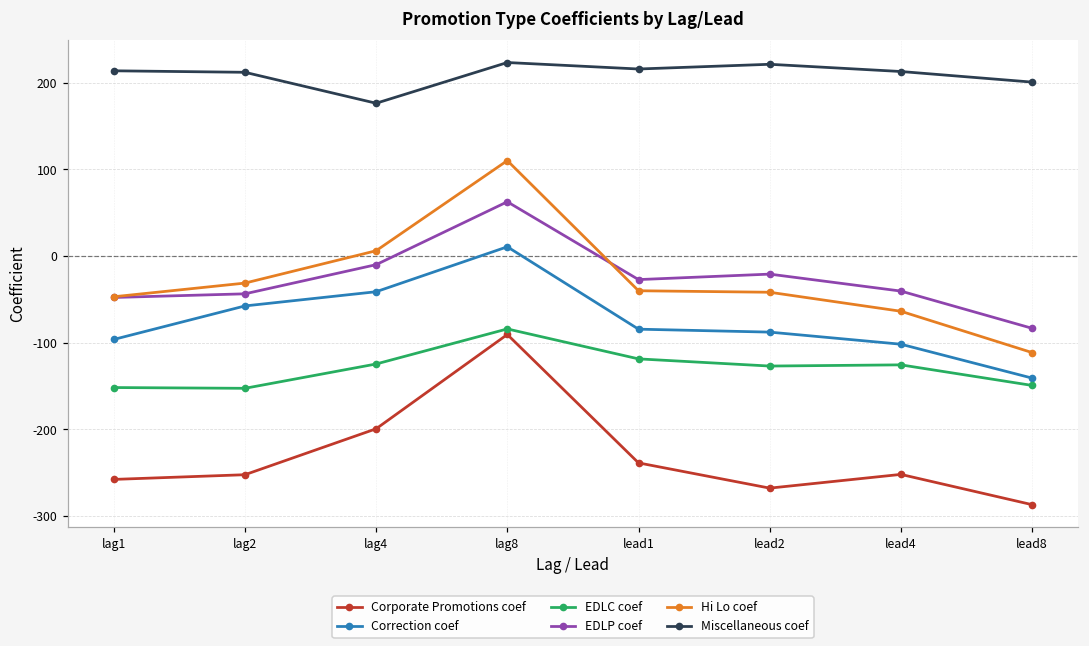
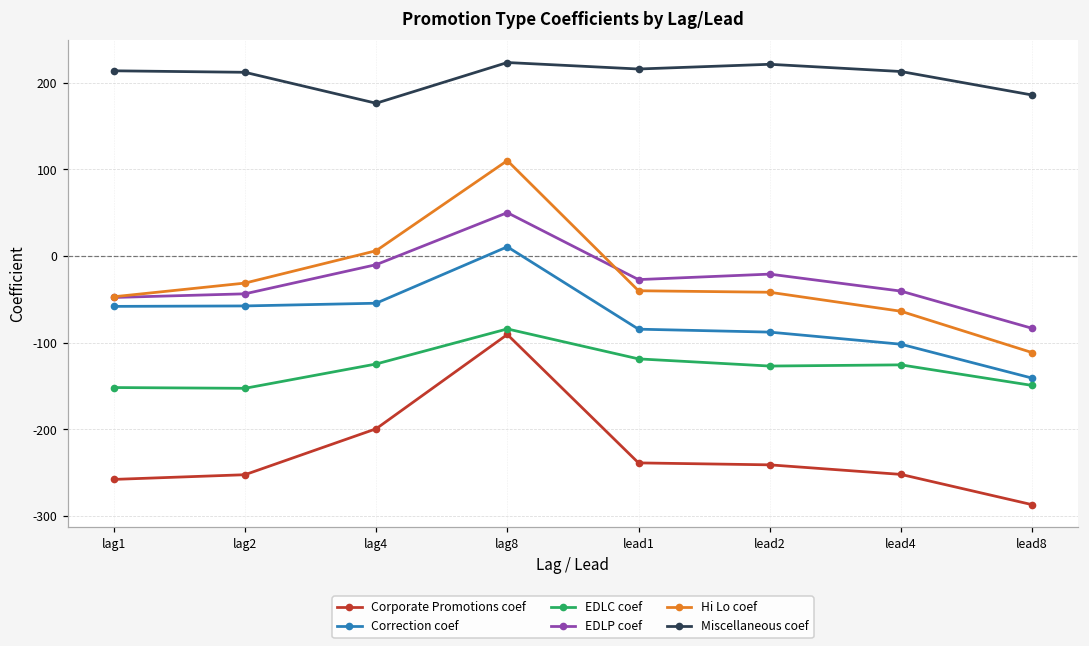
  {
    "Corporate Promotions coef": {
      "lag1": -260,
      "lag2": -250,
      "lag4": -200,
      "lag8": -90,
      "lead1": -240,
-     "lead2": -270,
+     "lead2": -240,
      "lead4": -250,
      "lead8": -290
    },
    "Correction coef": {
-     "lag1": -100,
+     "lag1": -60,
      "lag2": -60,
-     "lag4": -40,
+     "lag4": -50,
      "lag8": 10,
      "lead1": -80,
      "lead2": -90,
      "lead4": -100,
      "lead8": -140
    },
    "EDLC coef": {
      "lag1": -150,
      "lag2": -150,
      "lag4": -120,
      "lag8": -80,
      "lead1": -120,
      "lead2": -130,
      "lead4": -130,
      "lead8": -150
    },
    "EDLP coef": {
      "lag2": -40,
      "lag4": -10,
-     "lag8": 60,
+     "lag8": 50,
      "lead1": -30,
      "lead2": -20,
      "lead4": -40,
      "lead8": -80
    },
    "Hi Lo coef": {
      "lag2": -30,
      "lag4": 10,
      "lag8": 110,
      "lead1": -40,
      "lead2": -40,
      "lead4": -60,
      "lead8": -110
    },
    "Miscellaneous coef": {
      "lag1": 210,
      "lag2": 210,
      "lag4": 180,
      "lag8": 220,
      "lead1": 220,
      "lead2": 220,
      "lead4": 210,
-     "lead8": 200
+     "lead8": 190
    }
  }
